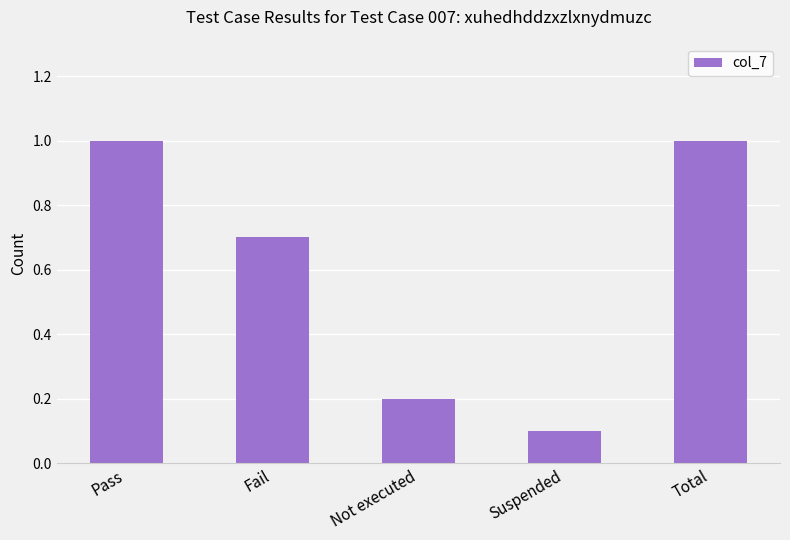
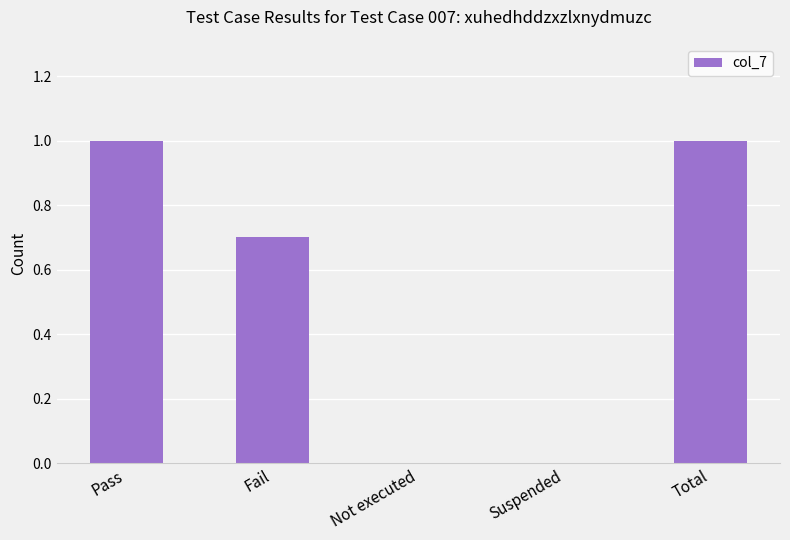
  {
    "Pass": 1.0,
    "Fail": 0.7,
-   "Not executed": 0.2,
-   "Suspended": 0.1,
+   "Not executed": 0.0,
+   "Suspended": 0.0,
    "Total": 1.0
  }
